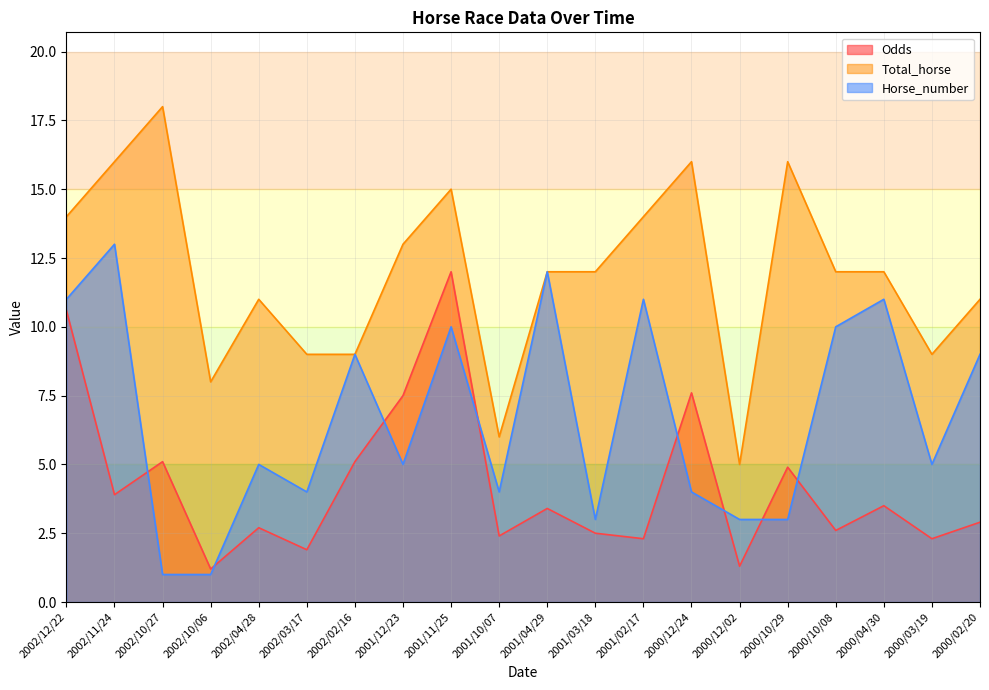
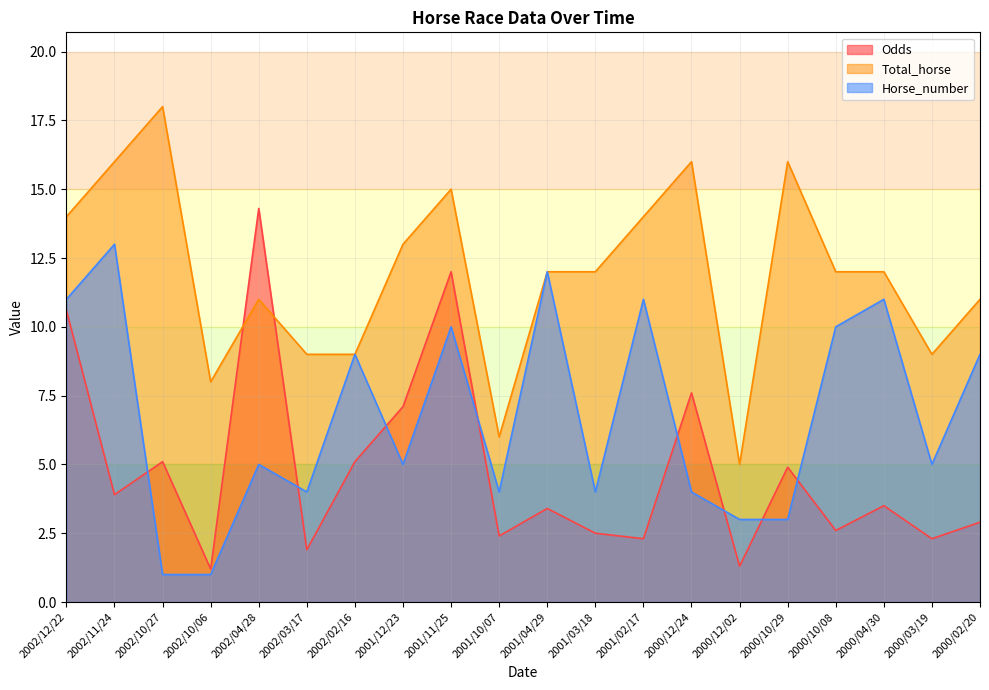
  {
    "Odds": {
      "2002/12/22": 10.6,
      "2002/11/24": 3.9,
      "2002/10/27": 5.1,
      "2002/10/06": 1.2,
-     "2002/04/28": 2.7,
+     "2002/04/28": 14.3,
      "2002/03/17": 1.9,
      "2002/02/16": 5.1,
-     "2001/12/23": 7.5,
+     "2001/12/23": 7.1,
      "2001/11/25": 12.0,
      "2001/10/07": 2.4,
      "2001/04/29": 3.4,
      "2001/03/18": 2.5,
      "2001/02/17": 2.3,
      "2000/12/24": 7.6,
      "2000/12/02": 1.3,
      "2000/10/29": 4.9,
      "2000/10/08": 2.6,
      "2000/04/30": 3.5,
      "2000/03/19": 2.3,
      "2000/02/20": 2.9
    },
    "Total_horse": {
      "2002/12/22": 14.0,
      "2002/11/24": 16.0,
      "2002/10/27": 18.0,
      "2002/10/06": 8.0,
      "2002/04/28": 11.0,
      "2002/03/17": 9.0,
      "2001/12/23": 13.0,
      "2001/11/25": 15.0,
      "2001/10/07": 6.0,
      "2001/03/18": 12.0,
      "2001/02/17": 14.0,
      "2000/12/24": 16.0,
      "2000/12/02": 5.0,
      "2000/10/29": 16.0,
      "2000/10/08": 12.0,
      "2000/04/30": 12.0,
      "2000/03/19": 9.0,
      "2000/02/20": 11.0
    },
    "Horse_number": {
      "2002/12/22": 11,
      "2002/11/24": 13,
      "2002/10/27": 1,
      "2002/10/06": 1,
      "2002/04/28": 5,
      "2002/03/17": 4,
      "2001/12/23": 5,
      "2001/11/25": 10,
      "2001/10/07": 4,
-     "2001/03/18": 3,
+     "2001/03/18": 4,
      "2001/02/17": 11,
      "2000/12/24": 4,
      "2000/12/02": 3,
      "2000/10/29": 3,
      "2000/10/08": 10,
      "2000/04/30": 11,
      "2000/03/19": 5,
      "2000/02/20": 9
    }
  }
